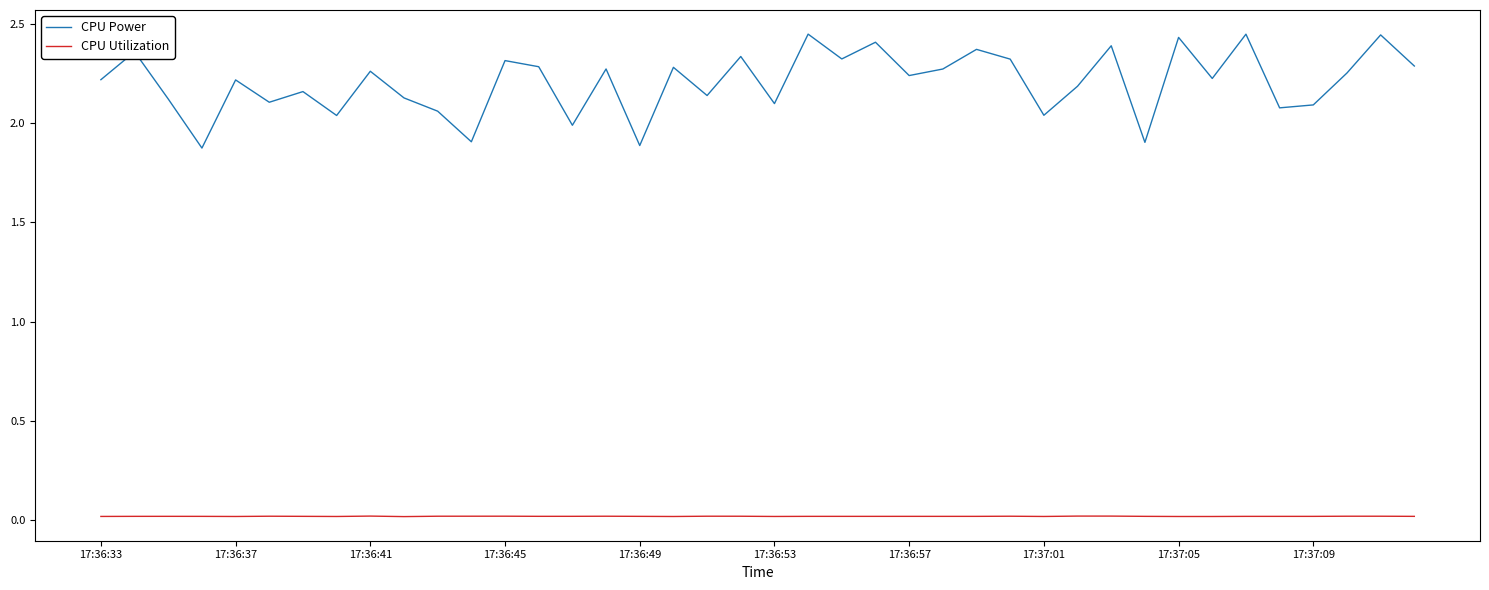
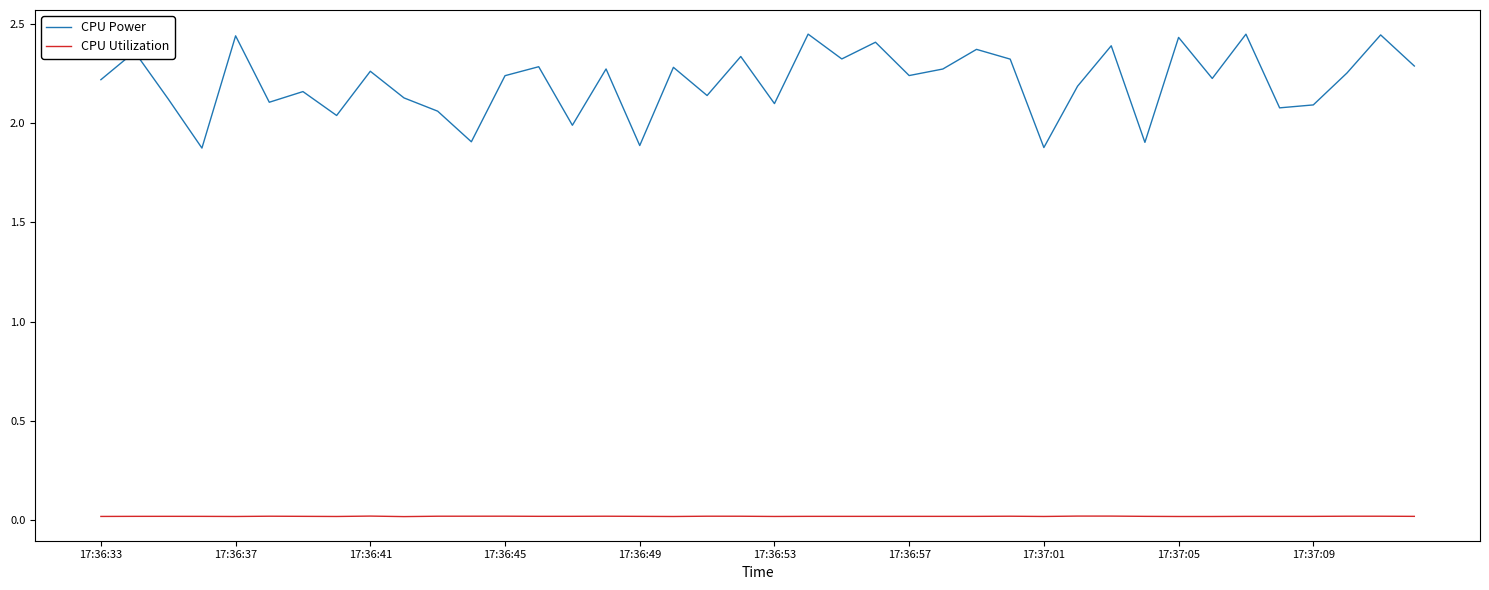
  {
    "CPU Power": {
      "17:36:33": 2.22,
-     "17:36:37": 2.22,
+     "17:36:37": 2.44,
      "17:36:41": 2.26,
-     "17:36:45": 2.32,
+     "17:36:45": 2.24,
      "17:36:49": 1.89,
      "17:36:53": 2.10,
      "17:36:57": 2.24,
-     "17:37:01": 2.04,
+     "17:37:01": 1.88,
      "17:37:05": 2.43,
      "17:37:09": 2.09
    },
    "CPU Utilization": {
      "17:36:33": 0.02,
      "17:36:37": 0.02,
      "17:36:41": 0.02,
      "17:36:45": 0.02,
      "17:36:49": 0.02,
      "17:36:53": 0.02,
      "17:36:57": 0.02,
      "17:37:01": 0.02,
      "17:37:05": 0.02,
      "17:37:09": 0.02
    }
  }
